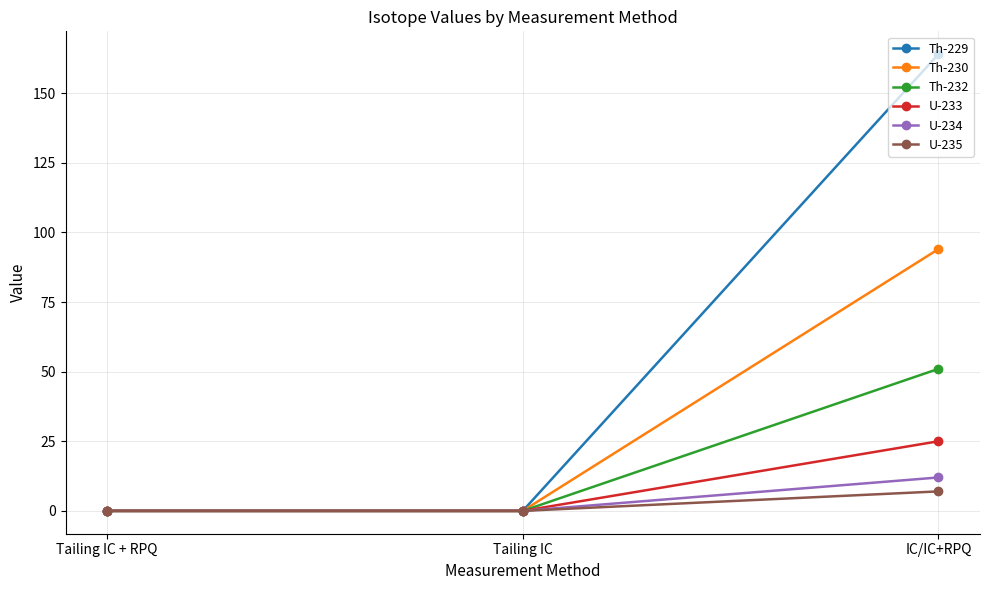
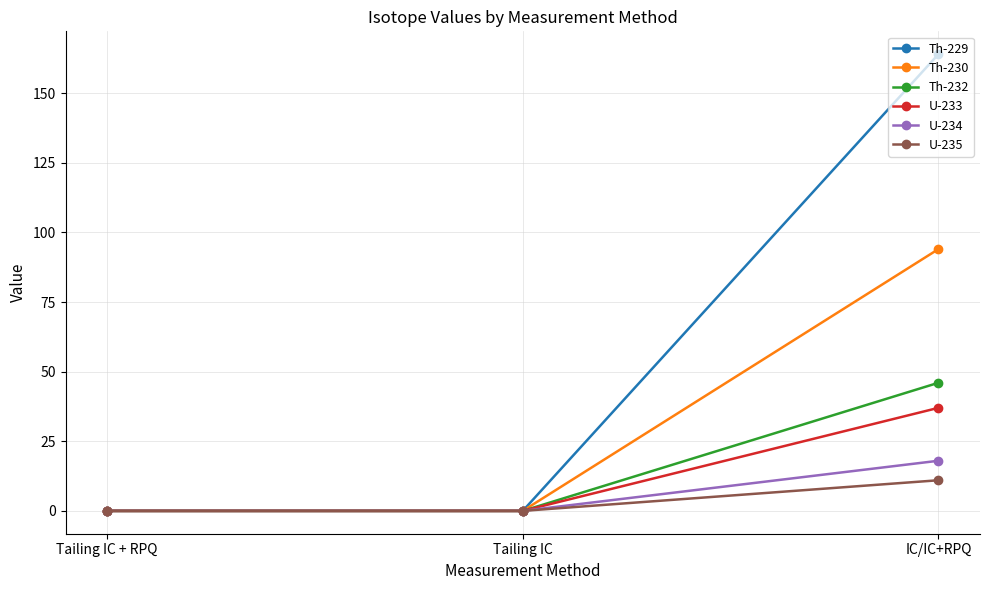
  {
    "Th-230": {
      "IC/IC+RPQ": 94
    },
    "Th-232": {
-     "IC/IC+RPQ": 51
+     "IC/IC+RPQ": 46
    },
    "U-233": {
-     "IC/IC+RPQ": 25
+     "IC/IC+RPQ": 37
    },
    "U-234": {
-     "IC/IC+RPQ": 12
+     "IC/IC+RPQ": 18
    },
    "U-235": {
-     "IC/IC+RPQ": 7
+     "IC/IC+RPQ": 11
    }
  }
